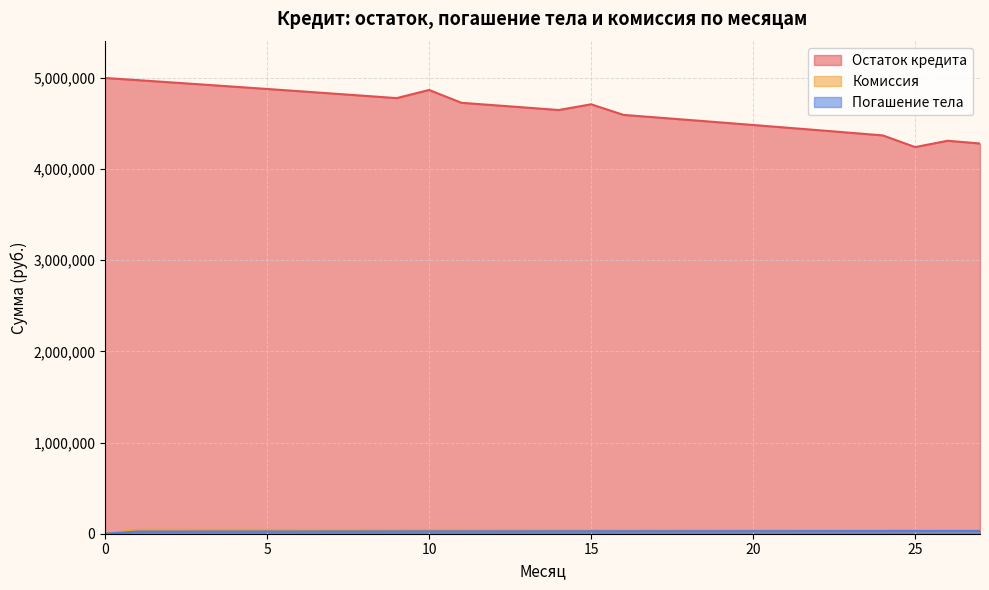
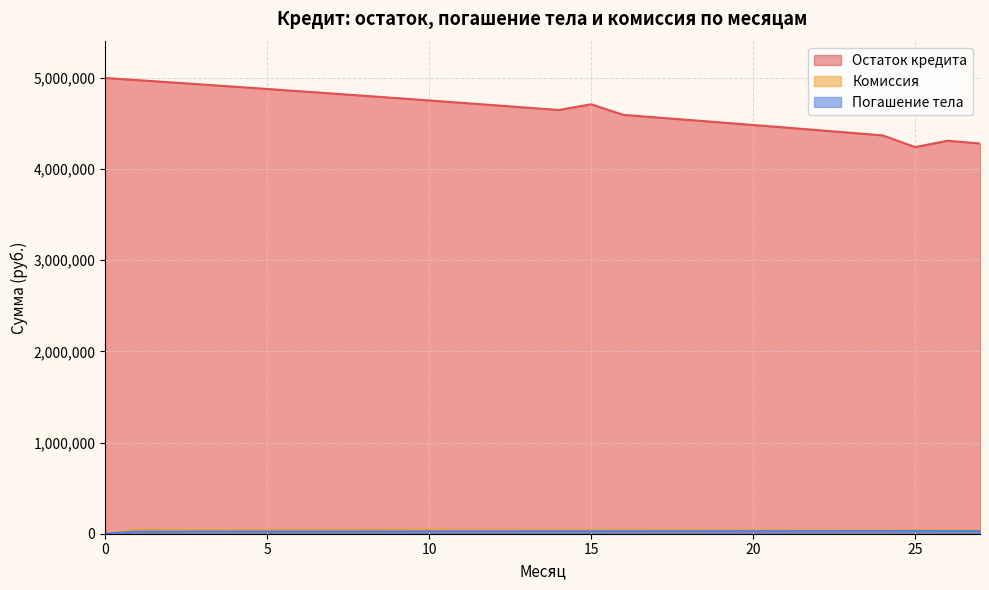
  {
    "Остаток кредита": {
      "0": "5,000,000",
      "5": "4,900,000",
-     "10": "4,900,000",
+     "10": "4,800,000",
      "15": "4,700,000",
      "20": "4,500,000",
      "25": "4,200,000"
    }
  }
